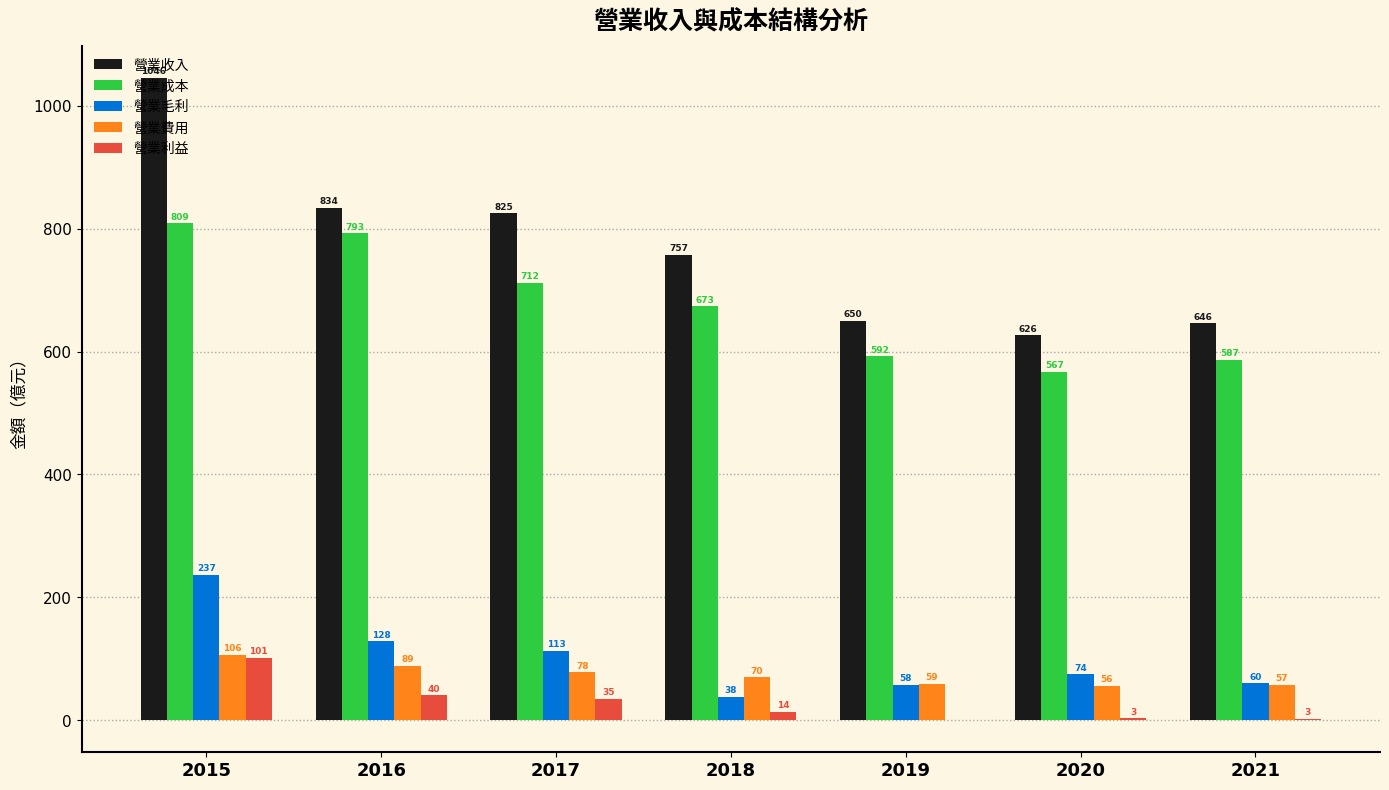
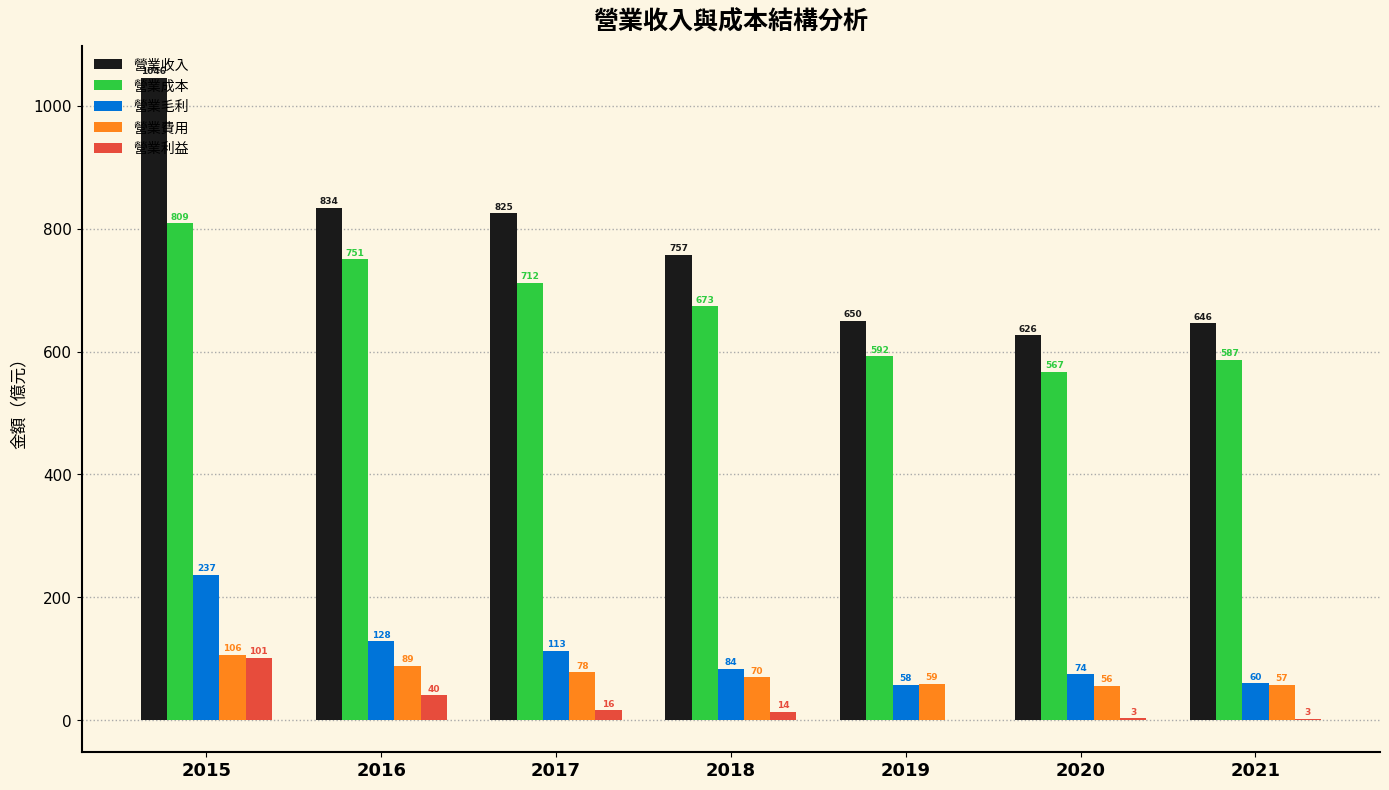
  {
    "營業收入": {
      "2015": 1046,
      "2016": 834,
      "2017": 825,
      "2018": 757,
      "2019": 650,
      "2020": 626,
      "2021": 646
    },
    "營業成本": {
      "2015": 809,
-     "2016": 793,
+     "2016": 751,
      "2017": 712,
      "2018": 673,
      "2019": 592,
      "2020": 567,
      "2021": 587
    },
    "營業毛利": {
      "2015": 237,
      "2016": 128,
      "2017": 113,
-     "2018": 38,
+     "2018": 84,
      "2019": 58,
      "2020": 74,
      "2021": 60
    },
    "營業利益": {
      "2015": 101,
      "2016": 40,
-     "2017": 35,
+     "2017": 16,
      "2018": 14,
      "2020": 3,
      "2021": 3
    }
  }
